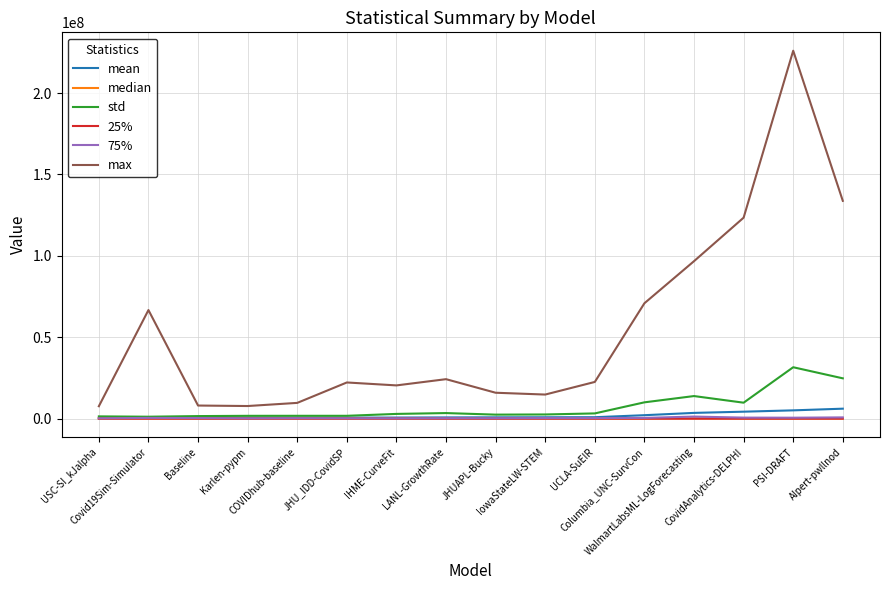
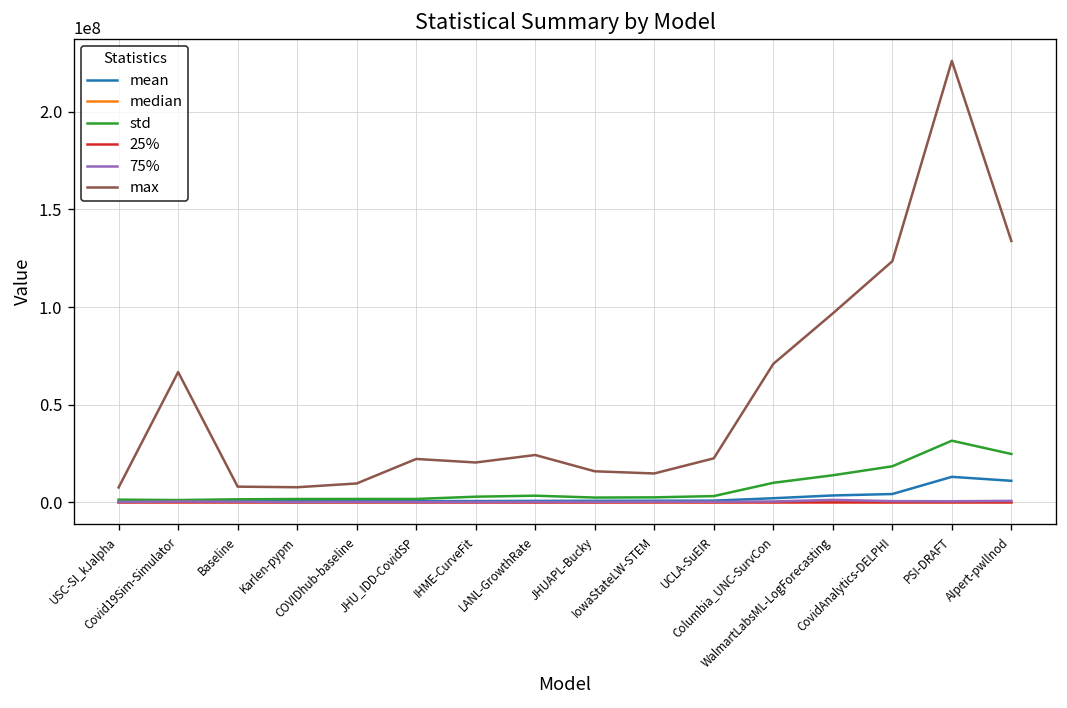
  {
    "mean": {
      "Columbia_UNC-SurvCon": 2000000,
      "WalmartLabsML-LogForecasting": 4000000,
      "CovidAnalytics-DELPHI": 4000000,
-     "PSI-DRAFT": 5000000,
-     "AIpert-pwllnod": 6000000
+     "PSI-DRAFT": 13000000,
+     "AIpert-pwllnod": 11000000
    },
    "std": {
      "IHME-CurveFit": 3000000,
      "LANL-GrowthRate": 3000000,
      "JHUAPL-Bucky": 2000000,
      "IowaStateLW-STEM": 3000000,
      "UCLA-SuEIR": 3000000,
      "Columbia_UNC-SurvCon": 10000000,
      "WalmartLabsML-LogForecasting": 14000000,
-     "CovidAnalytics-DELPHI": 10000000,
+     "CovidAnalytics-DELPHI": 18000000,
      "PSI-DRAFT": 32000000,
      "AIpert-pwllnod": 25000000
    },
    "max": {
      "USC-SI_kJalpha": 8000000,
      "Covid19Sim-Simulator": 67000000,
      "Baseline": 8000000,
      "Karlen-pypm": 8000000,
      "COVIDhub-baseline": 10000000,
      "JHU_IDD-CovidSP": 22000000,
      "IHME-CurveFit": 20000000,
      "LANL-GrowthRate": 24000000,
      "JHUAPL-Bucky": 16000000,
      "IowaStateLW-STEM": 15000000,
      "UCLA-SuEIR": 23000000,
      "Columbia_UNC-SurvCon": 71000000,
      "WalmartLabsML-LogForecasting": 97000000,
      "CovidAnalytics-DELPHI": 123000000,
      "PSI-DRAFT": 226000000,
      "AIpert-pwllnod": 134000000
    }
  }
